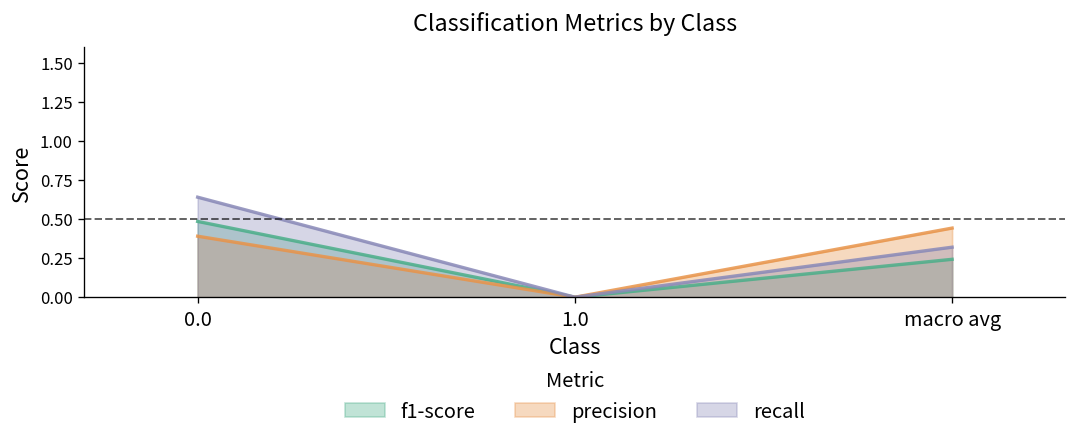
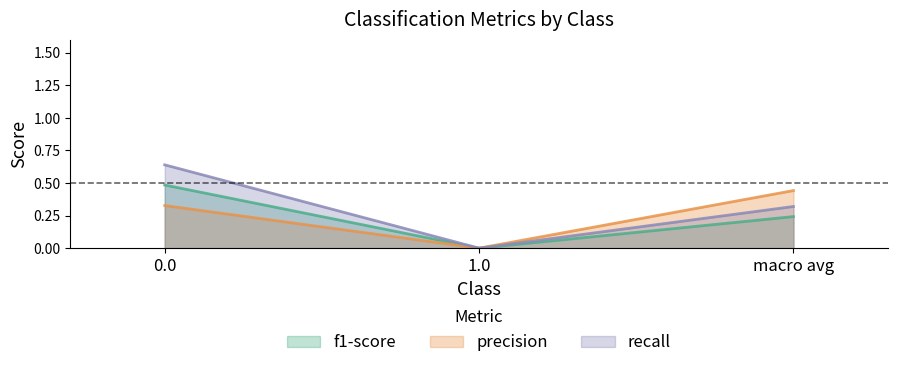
  {
    "precision": {
-     "0.0": 0.39,
+     "0.0": 0.33,
      "macro avg": 0.44
    }
  }
